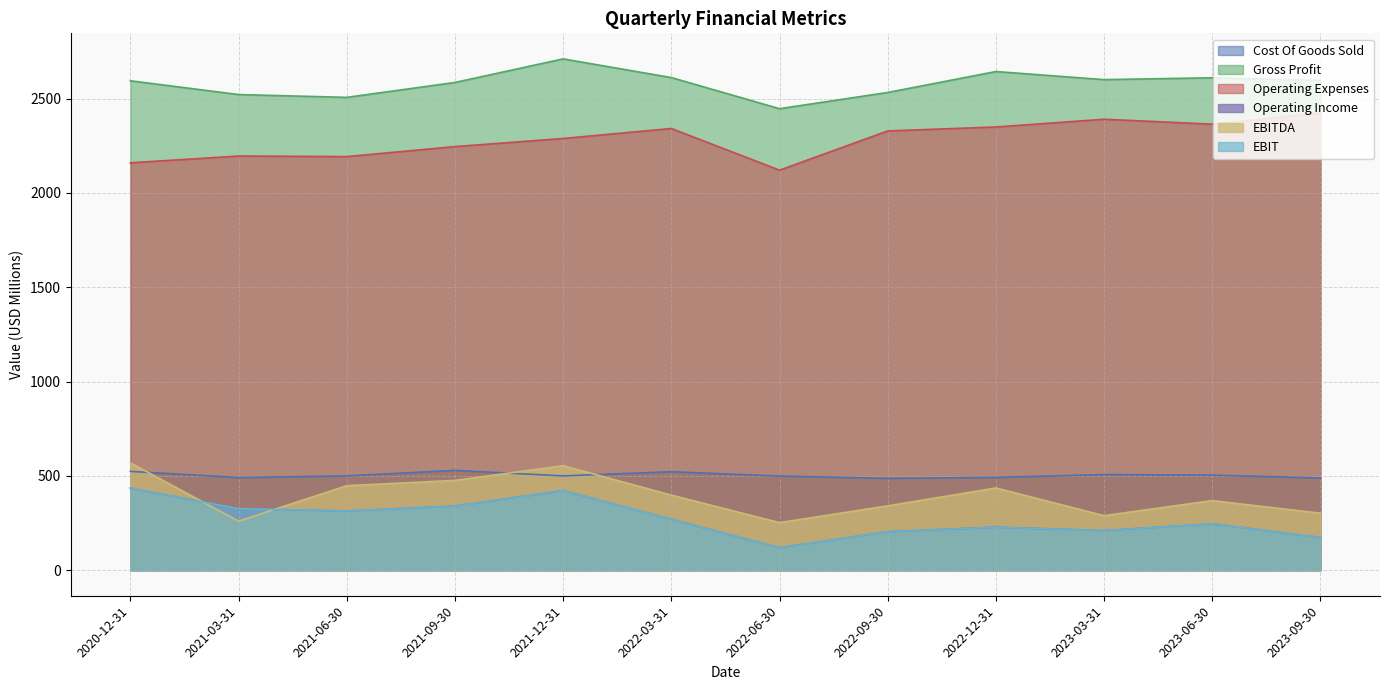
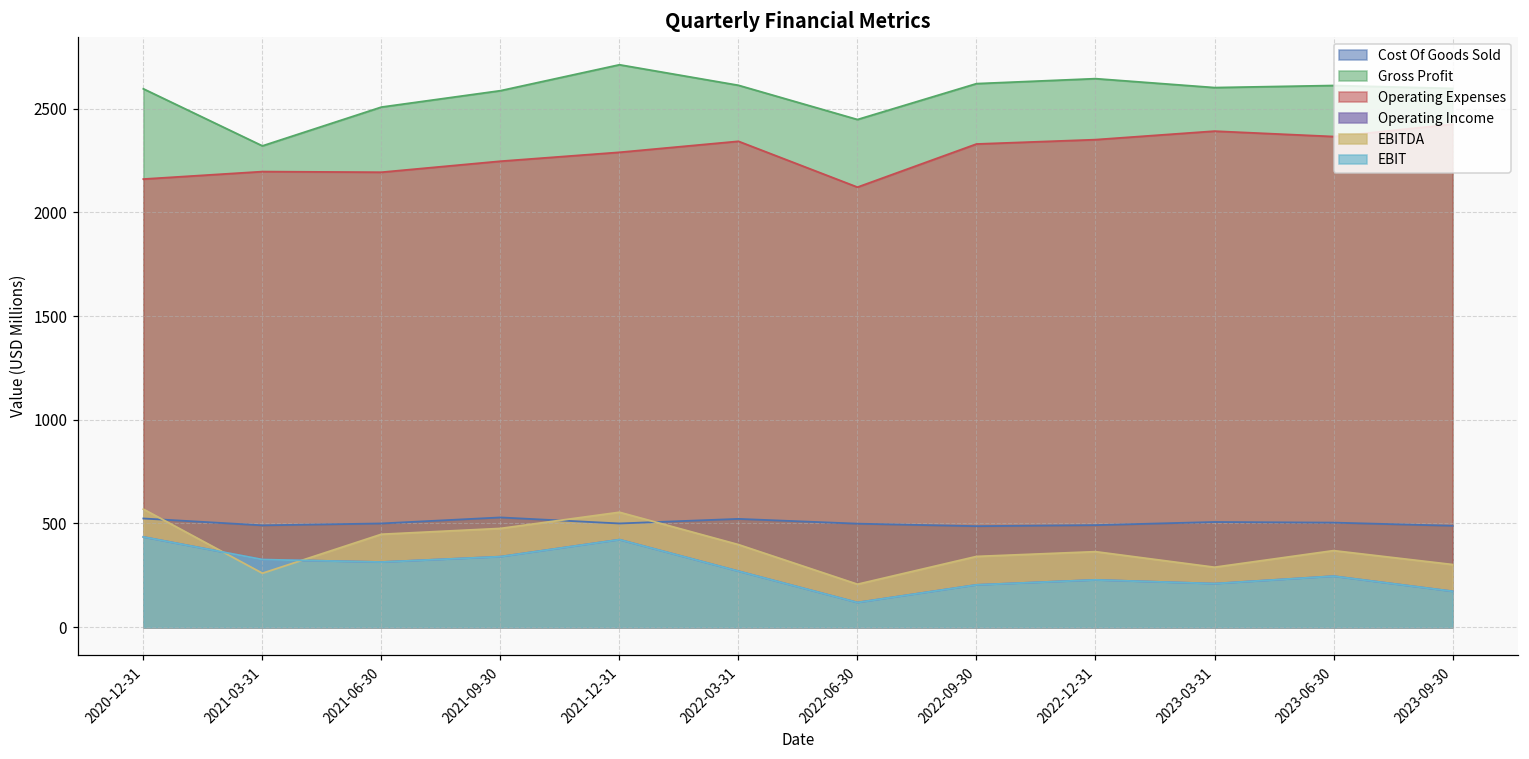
  {
    "Gross Profit": {
      "2020-12-31": 2600,
-     "2021-03-31": 2520,
+     "2021-03-31": 2320,
      "2021-06-30": 2510,
      "2021-09-30": 2590,
      "2021-12-31": 2710,
      "2022-03-31": 2610,
      "2022-06-30": 2450,
-     "2022-09-30": 2530,
+     "2022-09-30": 2620,
      "2022-12-31": 2640,
      "2023-03-31": 2600,
      "2023-06-30": 2610
    },
    "Operating Expenses": {
      "2020-12-31": 2160,
      "2021-03-31": 2200,
      "2021-06-30": 2190,
      "2021-09-30": 2250,
      "2021-12-31": 2290,
      "2022-03-31": 2340,
      "2022-06-30": 2120,
      "2022-09-30": 2330,
      "2022-12-31": 2350,
      "2023-03-31": 2390,
      "2023-06-30": 2370
    },
    "EBITDA": {
      "2020-12-31": 570,
      "2021-03-31": 260,
      "2021-06-30": 450,
      "2021-09-30": 480,
      "2021-12-31": 550,
      "2022-03-31": 400,
-     "2022-06-30": 250,
+     "2022-06-30": 210,
      "2022-09-30": 340,
-     "2022-12-31": 440,
+     "2022-12-31": 360,
      "2023-03-31": 290,
      "2023-06-30": 370,
      "2023-09-30": 300
    }
  }
